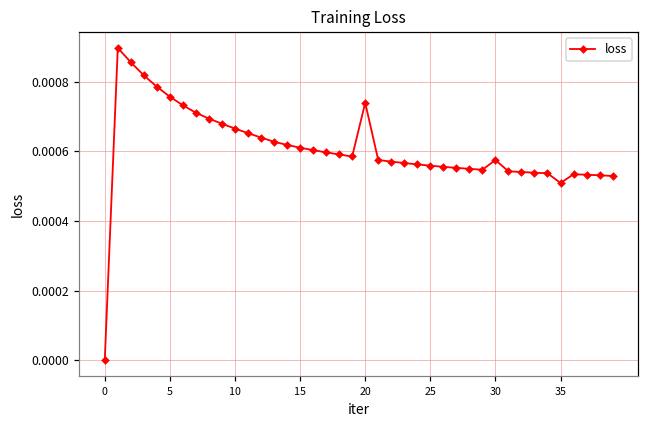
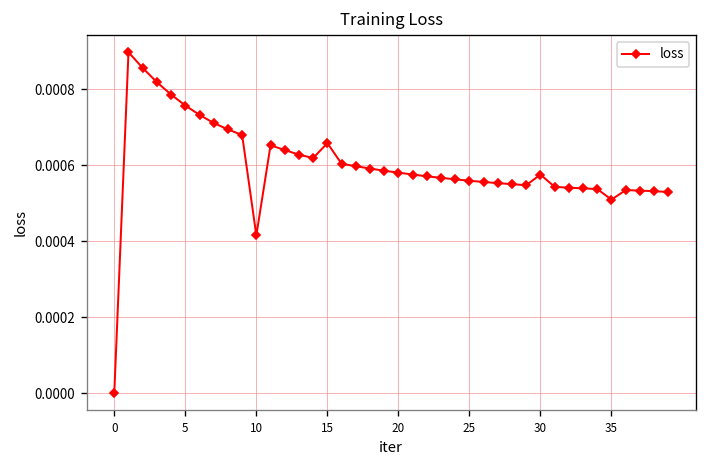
  {
    "0": 0.00000,
    "5": 0.00076,
-   "10": 0.00067,
-   "15": 0.00061,
-   "20": 0.00074,
+   "10": 0.00042,
+   "15": 0.00066,
+   "20": 0.00058,
    "25": 0.00056,
    "30": 0.00058,
    "35": 0.00051
  }
